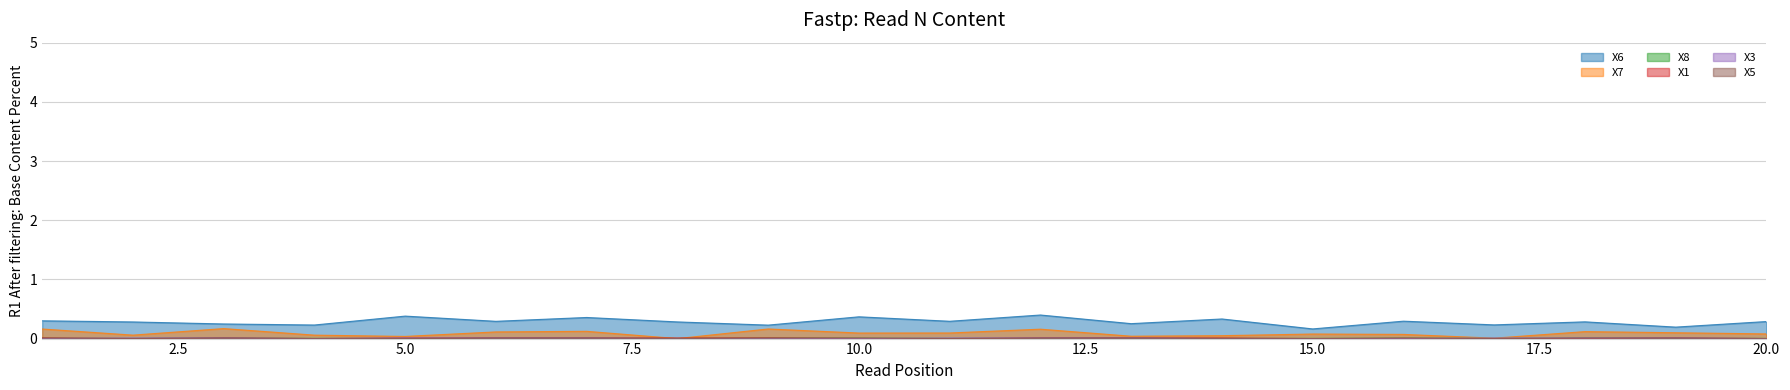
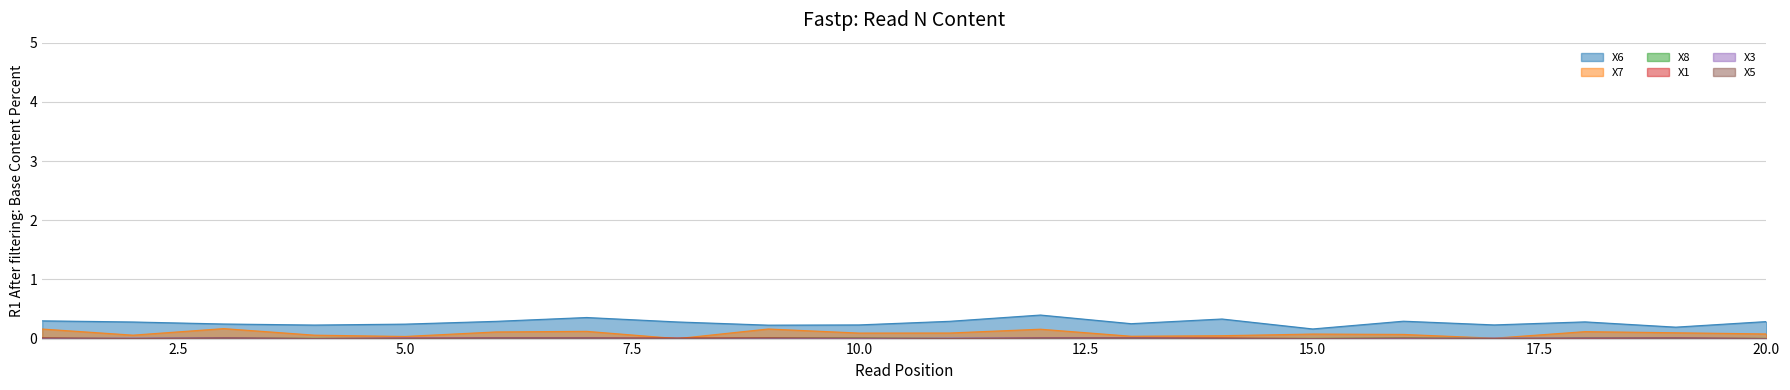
  {
    "X6": {
-     "5.0": 0.4,
-     "10.0": 0.4,
+     "5.0": 0.2,
+     "10.0": 0.2,
      "15.0": 0.2,
      "20.0": 0.3
    },
    "X7": {
      "10.0": 0.1,
      "15.0": 0.1,
      "20.0": 0.1
    }
  }
